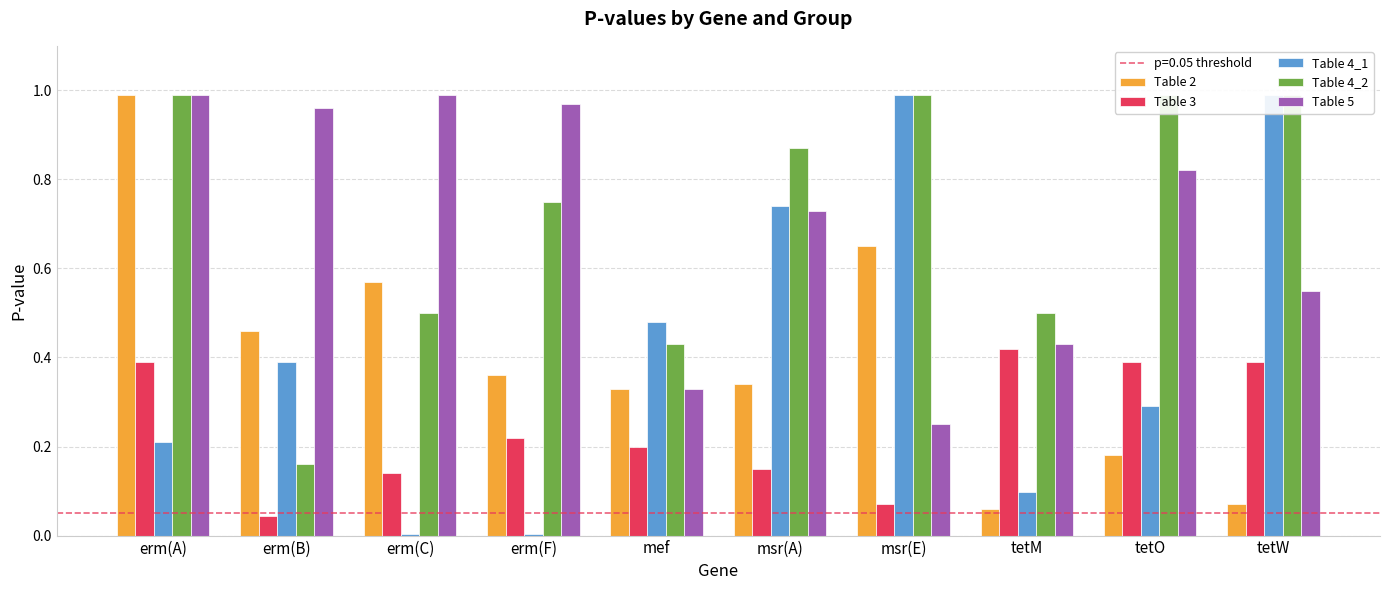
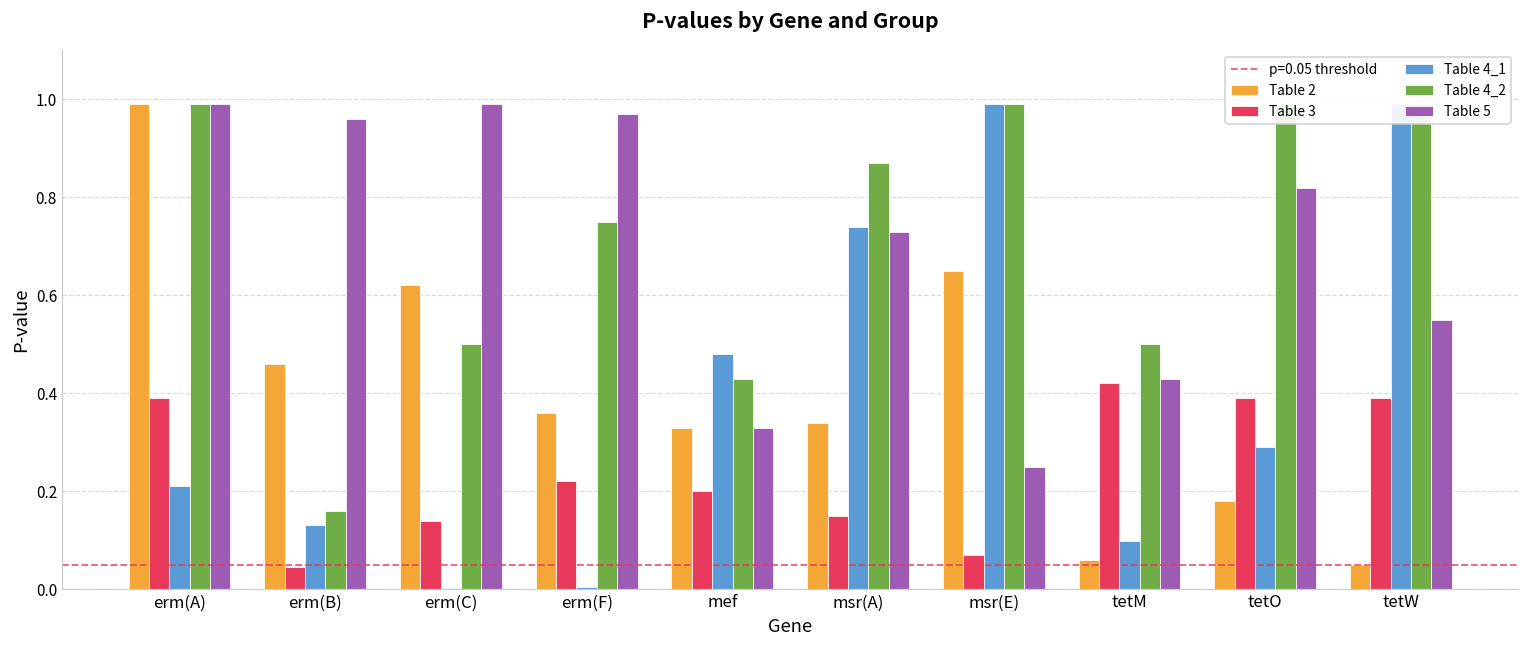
  {
    "Table 2": {
      "erm(A)": 0.99,
      "erm(B)": 0.46,
-     "erm(C)": 0.57,
+     "erm(C)": 0.62,
      "erm(F)": 0.36,
      "mef": 0.33,
      "msr(A)": 0.34,
      "msr(E)": 0.65,
      "tetM": 0.06,
      "tetO": 0.18,
-     "tetW": 0.07
+     "tetW": 0.05
    },
    "Table 3": {
      "erm(A)": 0.39,
      "erm(B)": 0.05,
      "erm(C)": 0.14,
      "erm(F)": 0.22,
      "mef": 0.20,
      "msr(A)": 0.15,
      "msr(E)": 0.07,
      "tetM": 0.42,
      "tetO": 0.39,
      "tetW": 0.39
    },
    "Table 4_1": {
      "erm(A)": 0.21,
-     "erm(B)": 0.39,
+     "erm(B)": 0.13,
      "mef": 0.48,
      "msr(A)": 0.74,
      "msr(E)": 0.99,
      "tetM": 0.10,
      "tetO": 0.29
    },
    "Table 4_2": {
      "erm(A)": 0.99,
      "erm(B)": 0.16,
      "erm(C)": 0.50,
      "erm(F)": 0.75,
      "mef": 0.43,
      "msr(A)": 0.87,
      "msr(E)": 0.99,
      "tetM": 0.50
    },
    "Table 5": {
      "erm(A)": 0.99,
      "erm(B)": 0.96,
      "erm(C)": 0.99,
      "erm(F)": 0.97,
      "mef": 0.33,
      "msr(A)": 0.73,
      "msr(E)": 0.25,
      "tetM": 0.43,
      "tetO": 0.82,
      "tetW": 0.55
    }
  }
